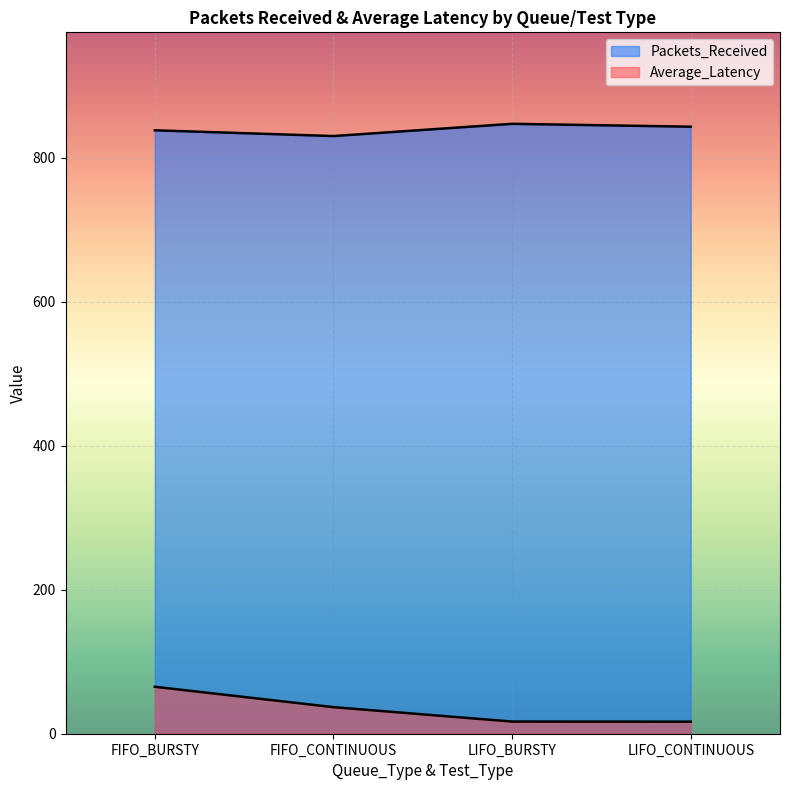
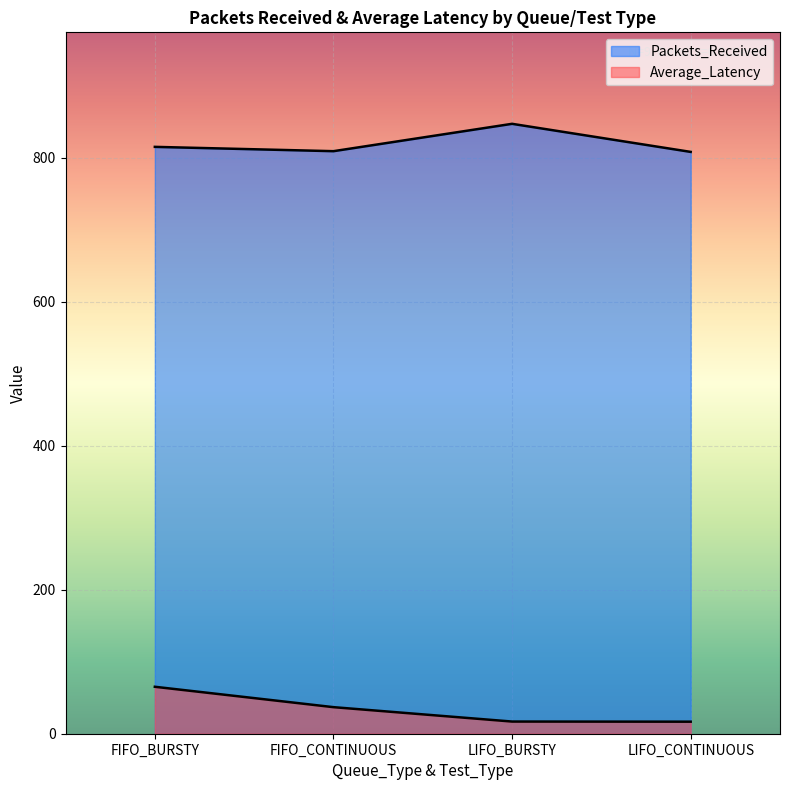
  {
    "Packets_Received": {
-     "FIFO_BURSTY": 840,
-     "FIFO_CONTINUOUS": 830,
+     "FIFO_BURSTY": 820,
+     "FIFO_CONTINUOUS": 810,
      "LIFO_BURSTY": 850,
-     "LIFO_CONTINUOUS": 840
+     "LIFO_CONTINUOUS": 810
    },
    "Average_Latency": {
      "FIFO_BURSTY": 70,
      "FIFO_CONTINUOUS": 40,
      "LIFO_BURSTY": 20,
      "LIFO_CONTINUOUS": 20
    }
  }
